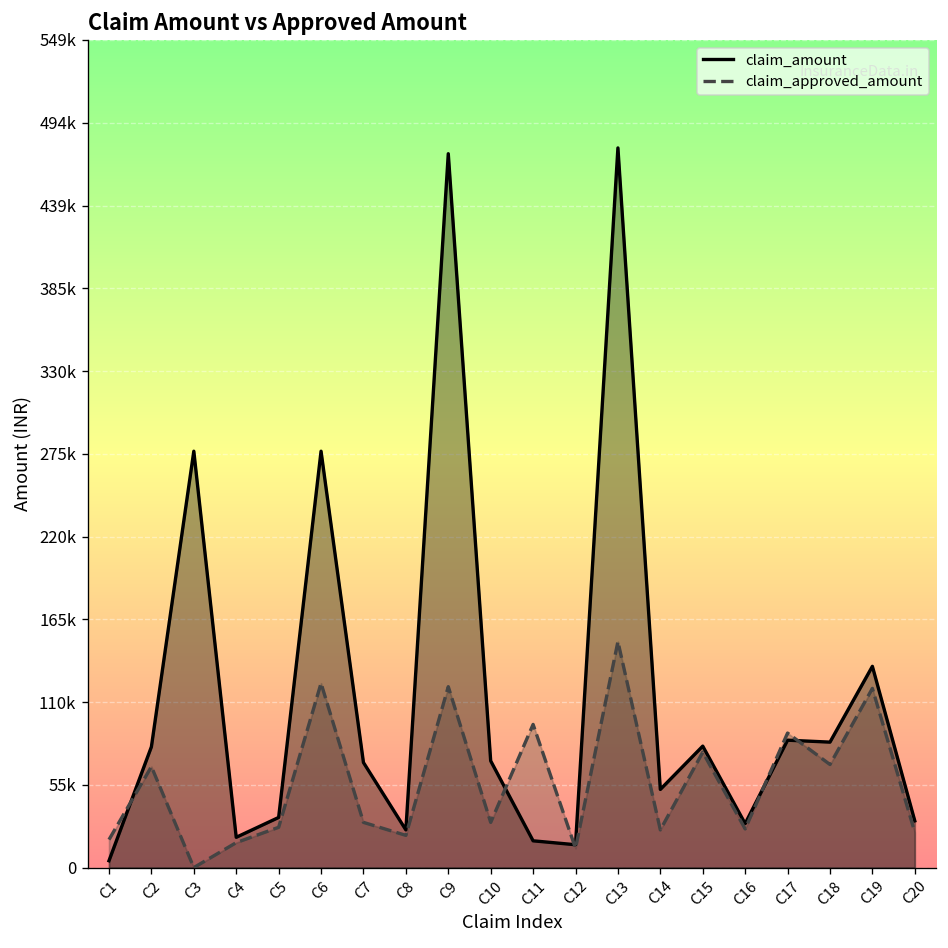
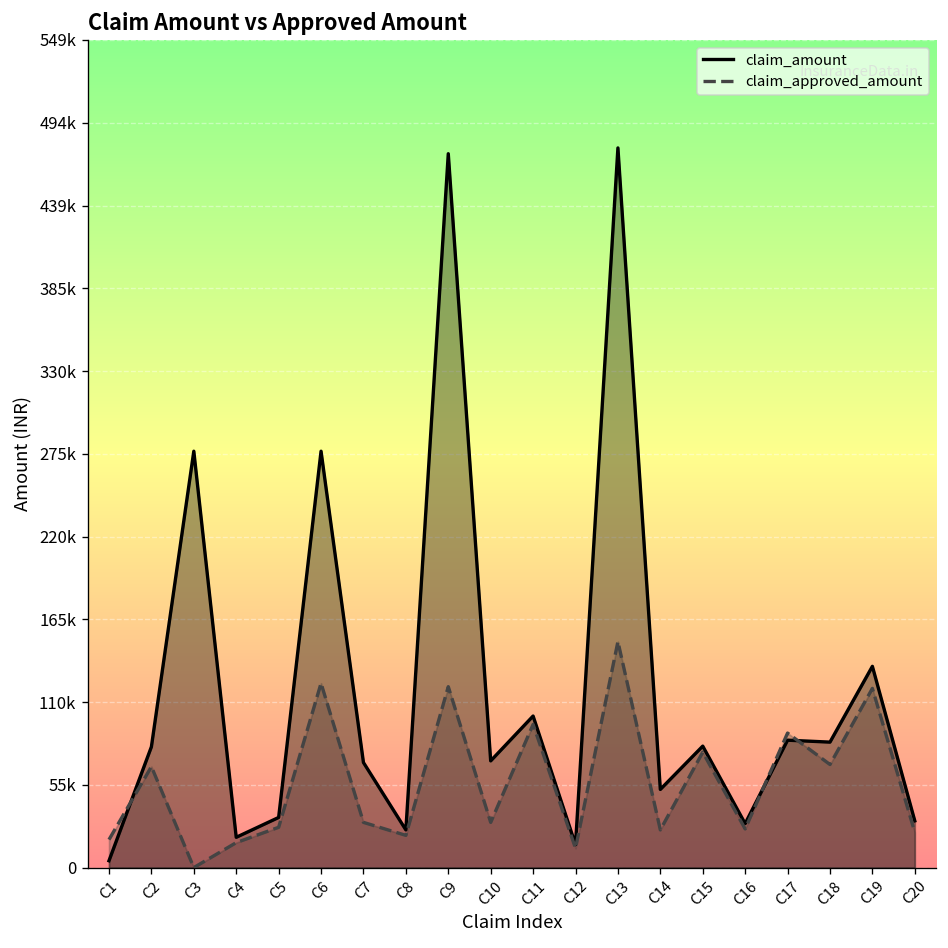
  {
    "claim_amount": {
      "C1": 5000,
      "C2": 80000,
      "C3": 276000,
      "C4": 20000,
      "C5": 33000,
      "C6": 276000,
      "C7": 70000,
      "C8": 25000,
      "C9": 474000,
      "C10": 71000,
-     "C11": 18000,
+     "C11": 101000,
      "C12": 15000,
      "C13": 478000,
      "C14": 52000,
      "C15": 81000,
      "C16": 29000,
      "C17": 85000,
      "C18": 83000,
      "C19": 134000,
      "C20": 31000
    },
    "claim_approved_amount": {
      "C1": 19000,
      "C2": 67000,
      "C3": 0,
      "C4": 17000,
      "C5": 27000,
      "C6": 122000,
      "C7": 30000,
      "C8": 21000,
      "C9": 120000,
      "C10": 30000,
      "C11": 95000,
      "C12": 13000,
      "C13": 150000,
      "C14": 25000,
      "C15": 77000,
      "C16": 26000,
      "C17": 89000,
      "C18": 68000,
      "C19": 119000,
      "C20": 23000
    }
  }
